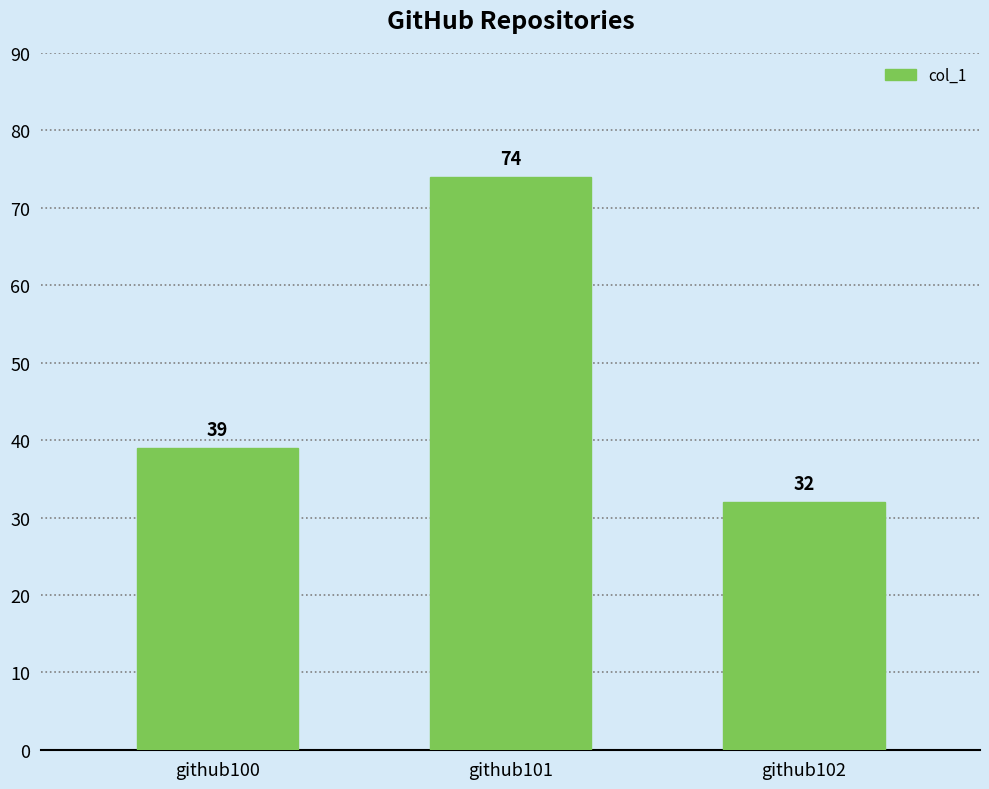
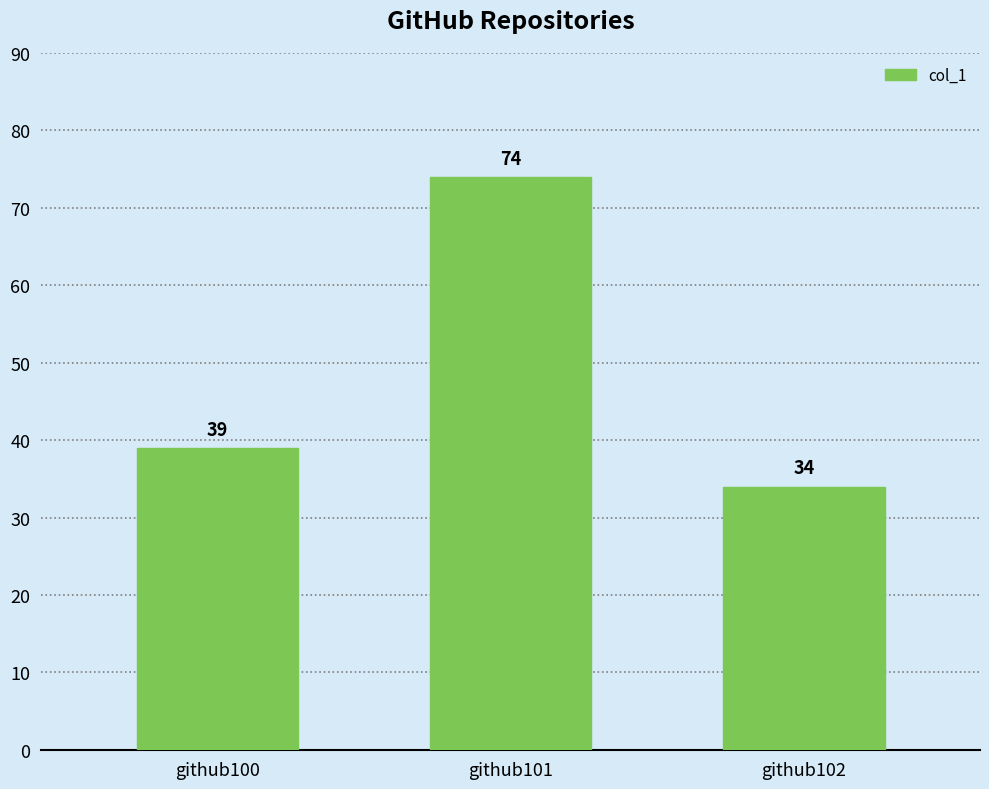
  {
    "github100": 39,
    "github101": 74,
-   "github102": 32
+   "github102": 34
  }
